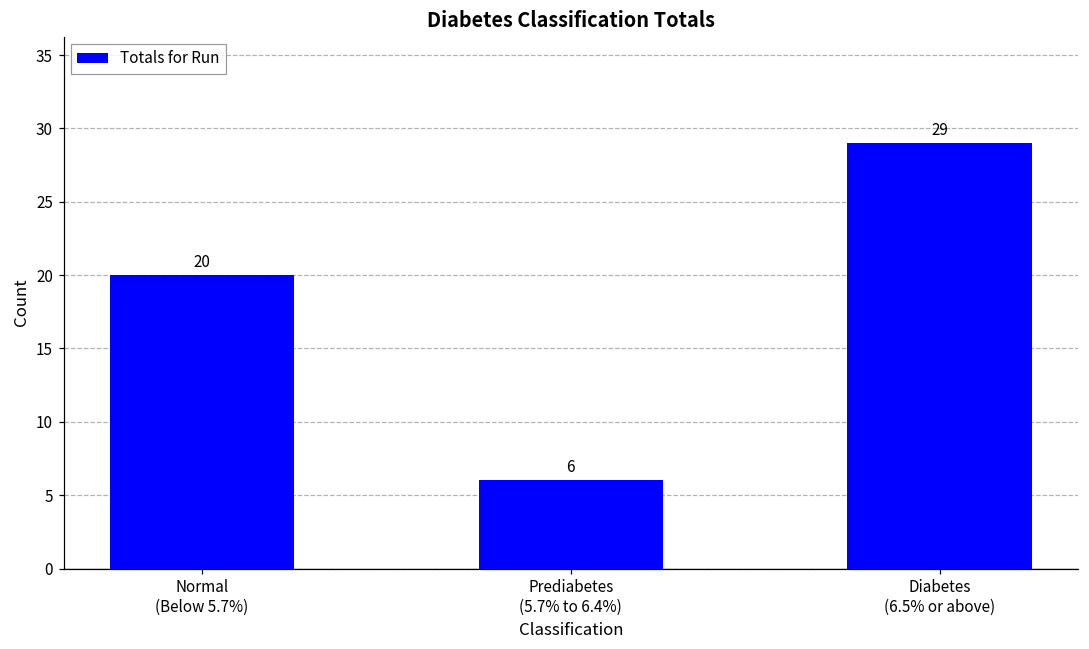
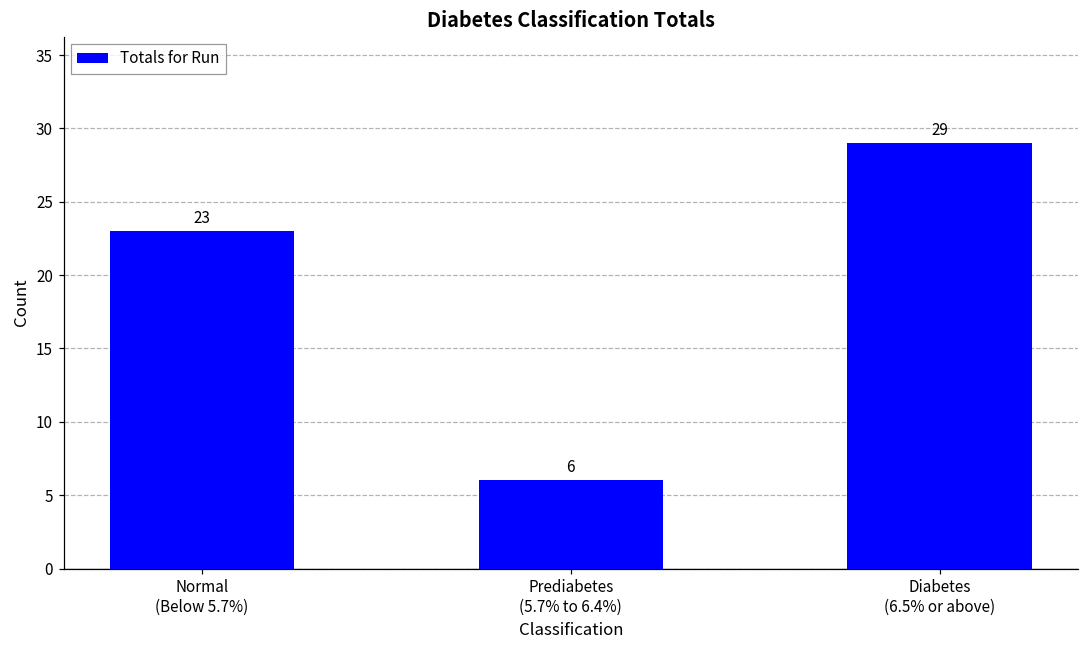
  {
-   "Normal (Below 5.7%)": 20,
+   "Normal (Below 5.7%)": 23,
    "Prediabetes (5.7% to 6.4%)": 6,
    "Diabetes (6.5% or above)": 29
  }
